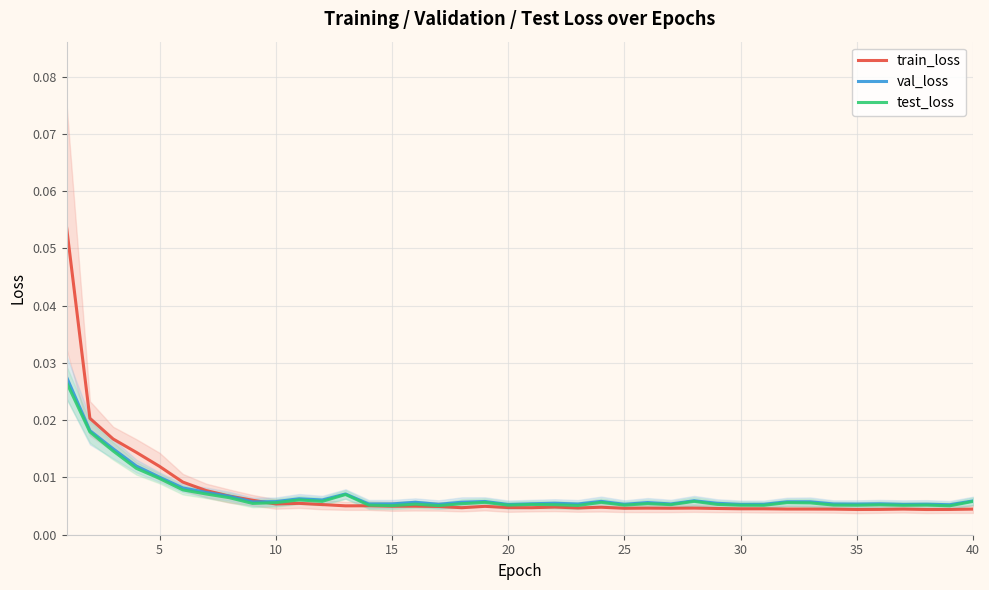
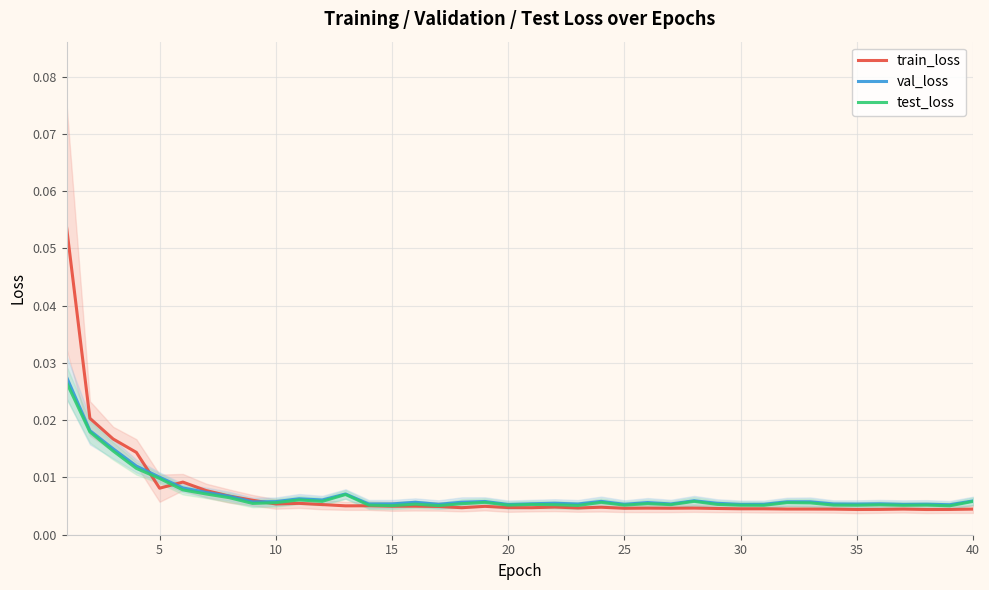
  {
    "train_loss": {
-     "5": 0.012,
+     "5": 0.008,
      "25": 0.005,
      "30": 0.005,
      "35": 0.004,
      "40": 0.004
    }
  }
